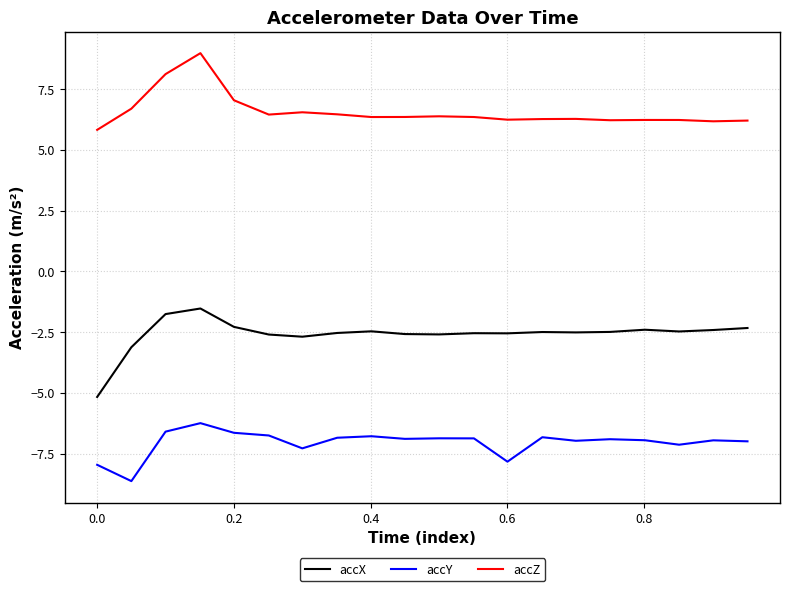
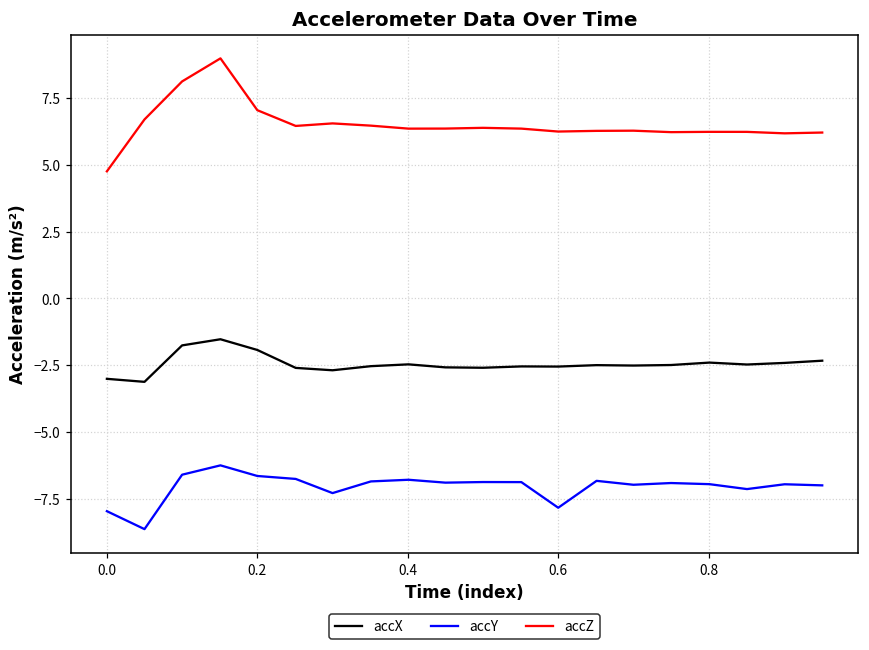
  {
    "accX": {
-     "0.0": -5.2,
-     "0.2": -2.3,
+     "0.0": -3.0,
+     "0.2": -1.9,
      "0.6": -2.6
    },
    "accY": {
      "0.0": -8.0,
      "0.2": -6.6,
      "0.6": -7.8
    },
    "accZ": {
-     "0.0": 5.8,
+     "0.0": 4.7,
      "0.2": 7.0,
      "0.6": 6.2
    }
  }
